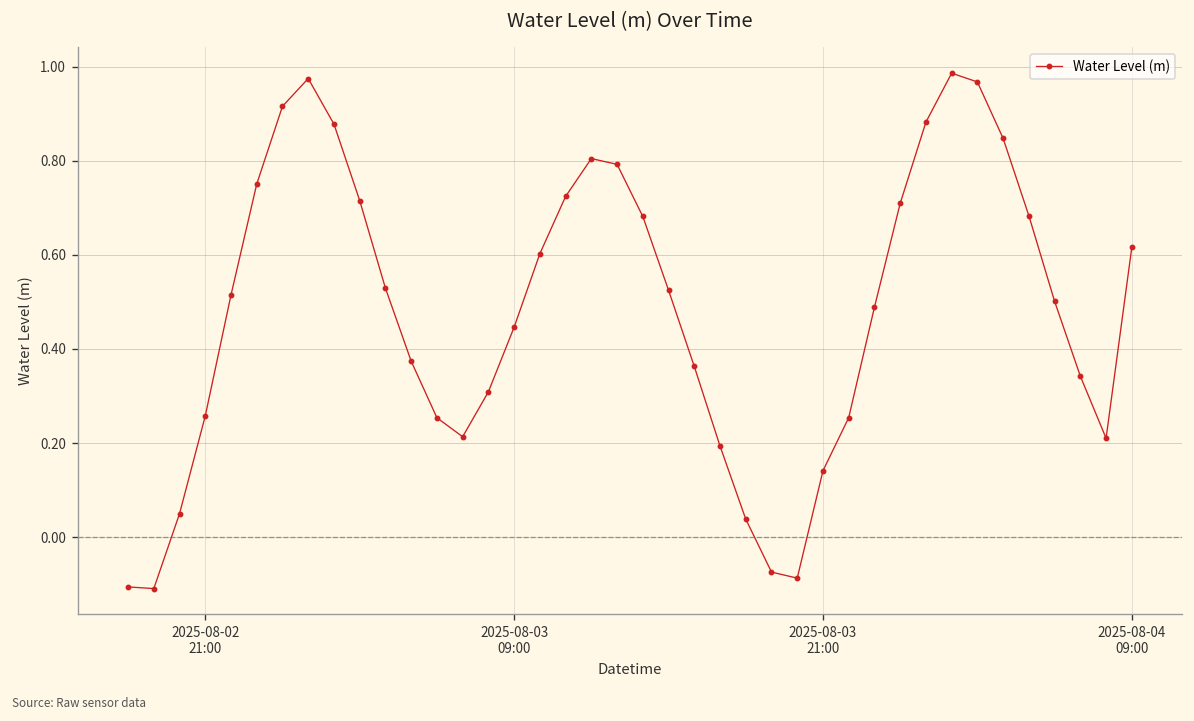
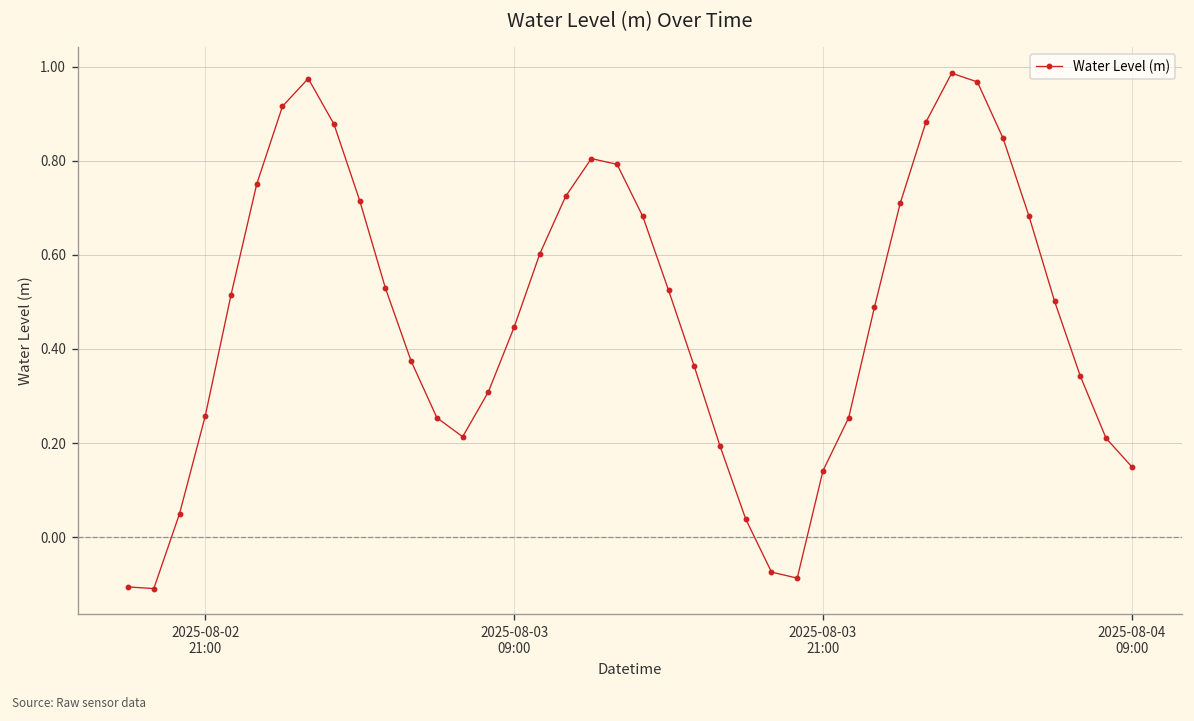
  {
    "2025-08-02 21:00": 0.26,
    "2025-08-03 09:00": 0.45,
    "2025-08-03 21:00": 0.14,
-   "2025-08-04 09:00": 0.62
+   "2025-08-04 09:00": 0.15
  }
